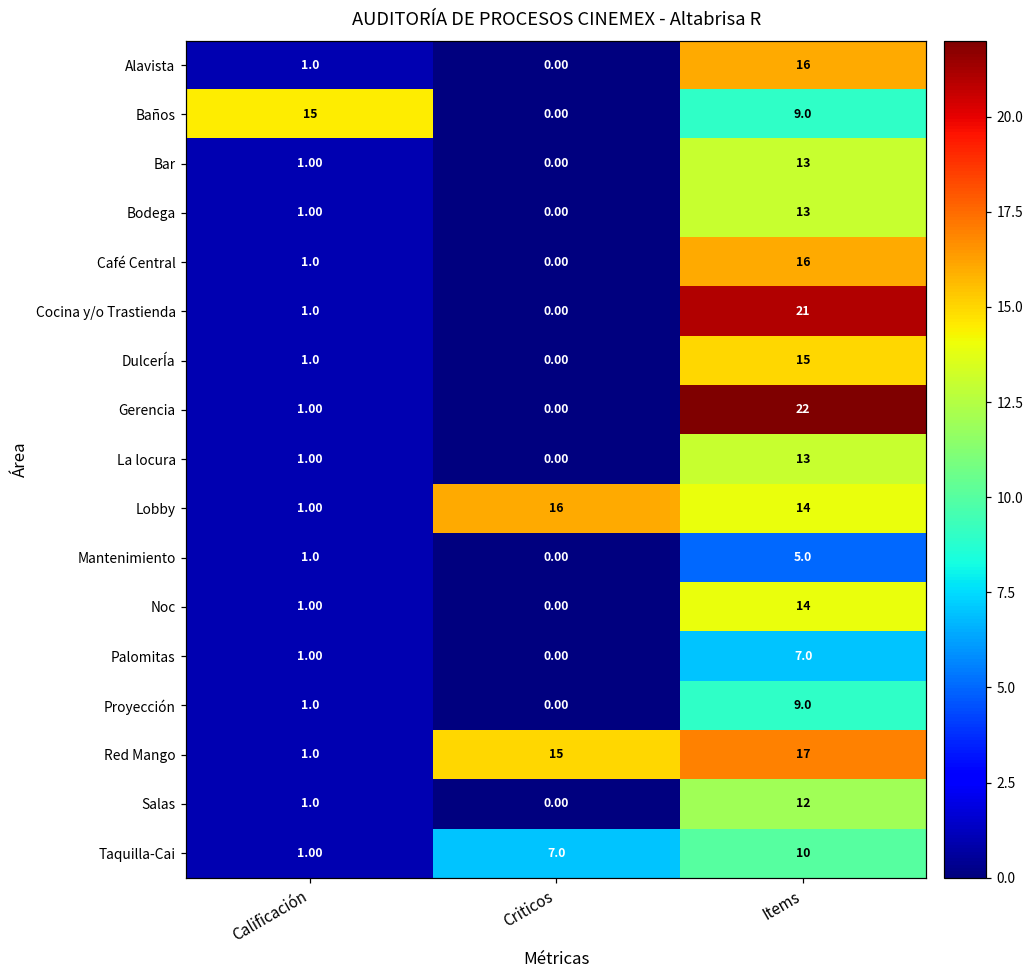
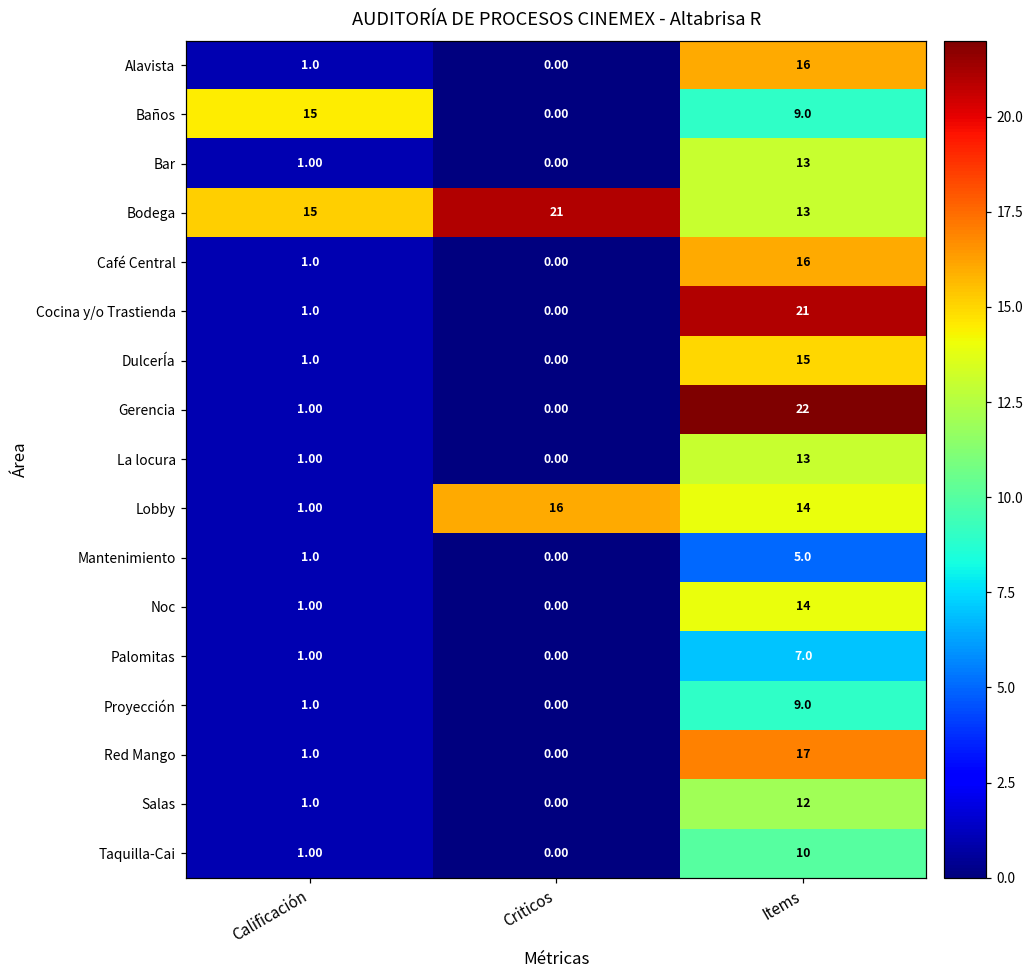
  {
    "Alavista": {
      "Calificación": 1.0,
      "Criticos": 0.00,
      "Items": 16
    },
    "Baños": {
      "Calificación": 15,
      "Criticos": 0.00,
      "Items": 9.0
    },
    "Bar": {
      "Calificación": 1.00,
      "Criticos": 0.00,
      "Items": 13
    },
    "Bodega": {
-     "Calificación": 1.00,
-     "Criticos": 0.00,
+     "Calificación": 15,
+     "Criticos": 21,
      "Items": 13
    },
    "Café Central": {
      "Calificación": 1.0,
      "Criticos": 0.00,
      "Items": 16
    },
    "Cocina y/o Trastienda": {
      "Calificación": 1.0,
      "Criticos": 0.00,
      "Items": 21
    },
    "DulcerÍa": {
      "Calificación": 1.0,
      "Criticos": 0.00,
      "Items": 15
    },
    "Gerencia": {
      "Calificación": 1.00,
      "Criticos": 0.00,
      "Items": 22
    },
    "La locura": {
      "Calificación": 1.00,
      "Criticos": 0.00,
      "Items": 13
    },
    "Lobby": {
      "Calificación": 1.00,
      "Criticos": 16,
      "Items": 14
    },
    "Mantenimiento": {
      "Calificación": 1.0,
      "Criticos": 0.00,
      "Items": 5.0
    },
    "Noc": {
      "Calificación": 1.00,
      "Criticos": 0.00,
      "Items": 14
    },
    "Palomitas": {
      "Calificación": 1.00,
      "Criticos": 0.00,
      "Items": 7.0
    },
    "Proyección": {
      "Calificación": 1.0,
      "Criticos": 0.00,
      "Items": 9.0
    },
    "Red Mango": {
      "Calificación": 1.0,
-     "Criticos": 15,
+     "Criticos": 0.00,
      "Items": 17
    },
    "Salas": {
      "Calificación": 1.0,
      "Criticos": 0.00,
      "Items": 12
    },
    "Taquilla-Cai": {
      "Calificación": 1.00,
-     "Criticos": 7.0,
+     "Criticos": 0.00,
      "Items": 10
    }
  }
